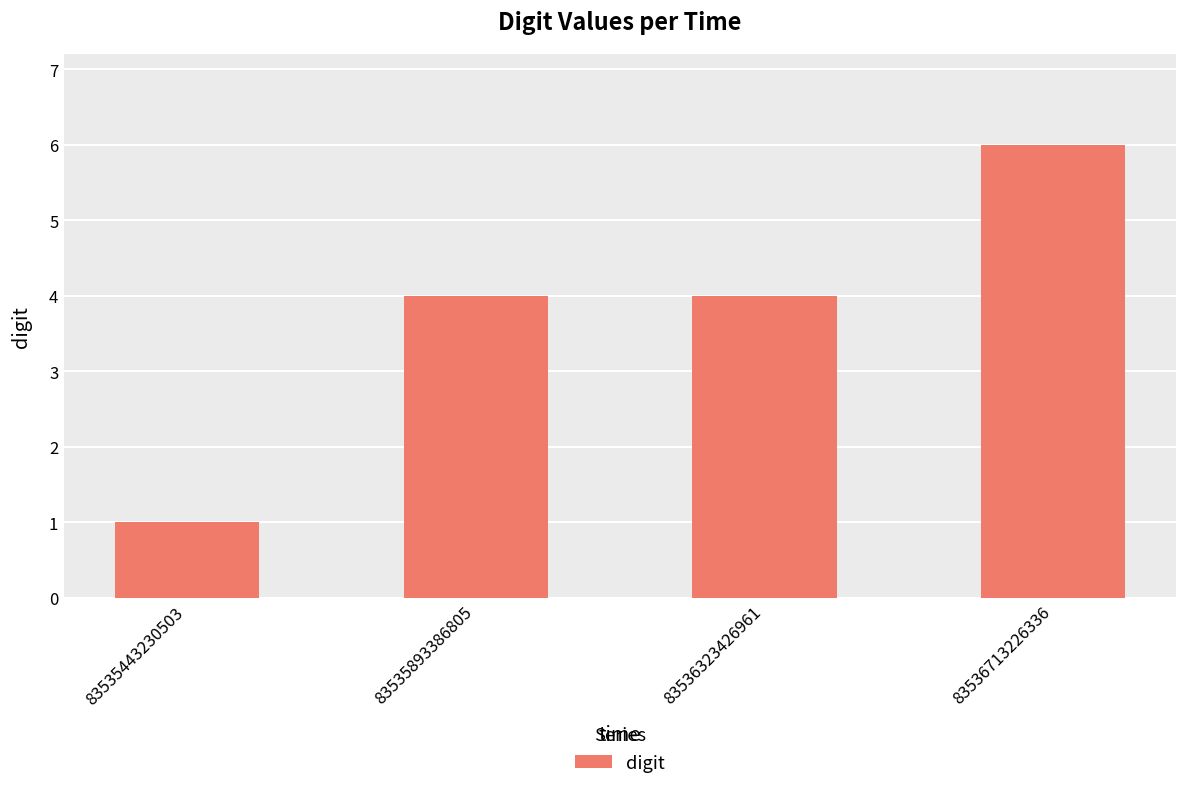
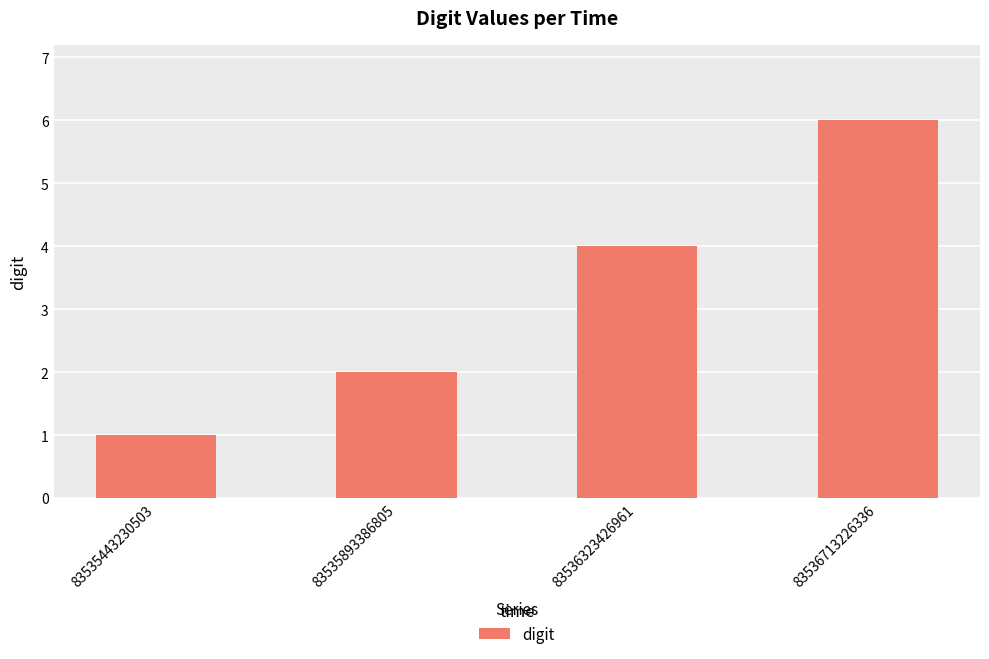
  {
    "83535443230503": 1,
-   "83535893386805": 4,
+   "83535893386805": 2,
    "83536323426961": 4,
    "83536713226336": 6
  }
